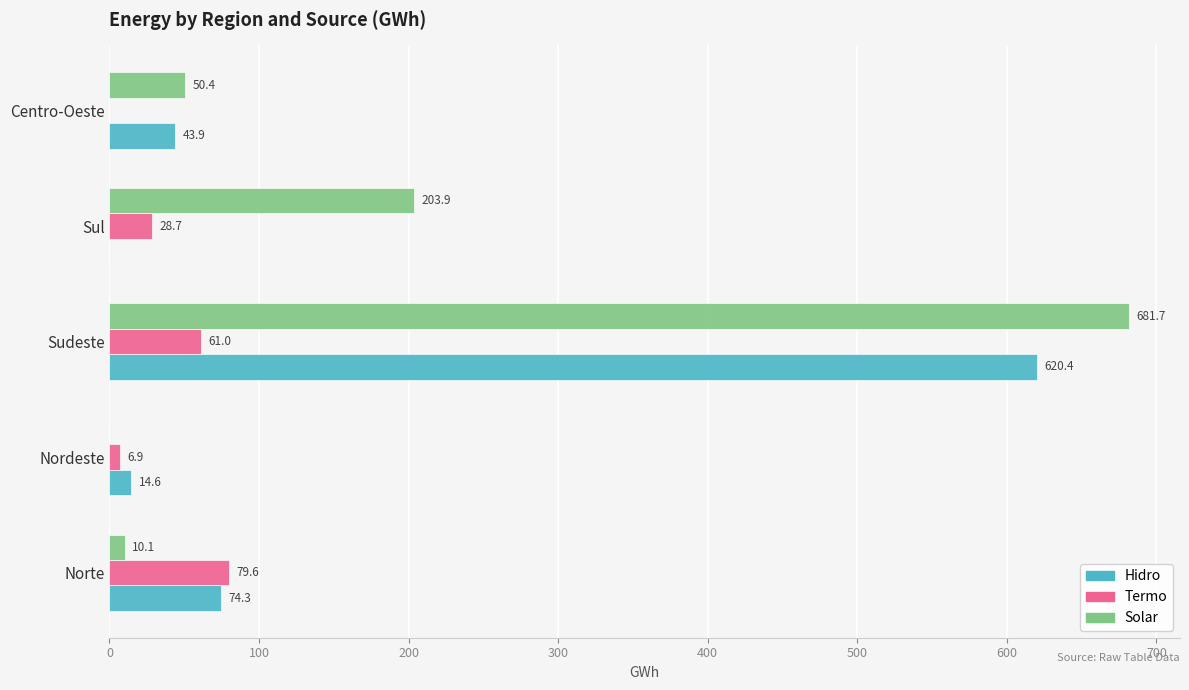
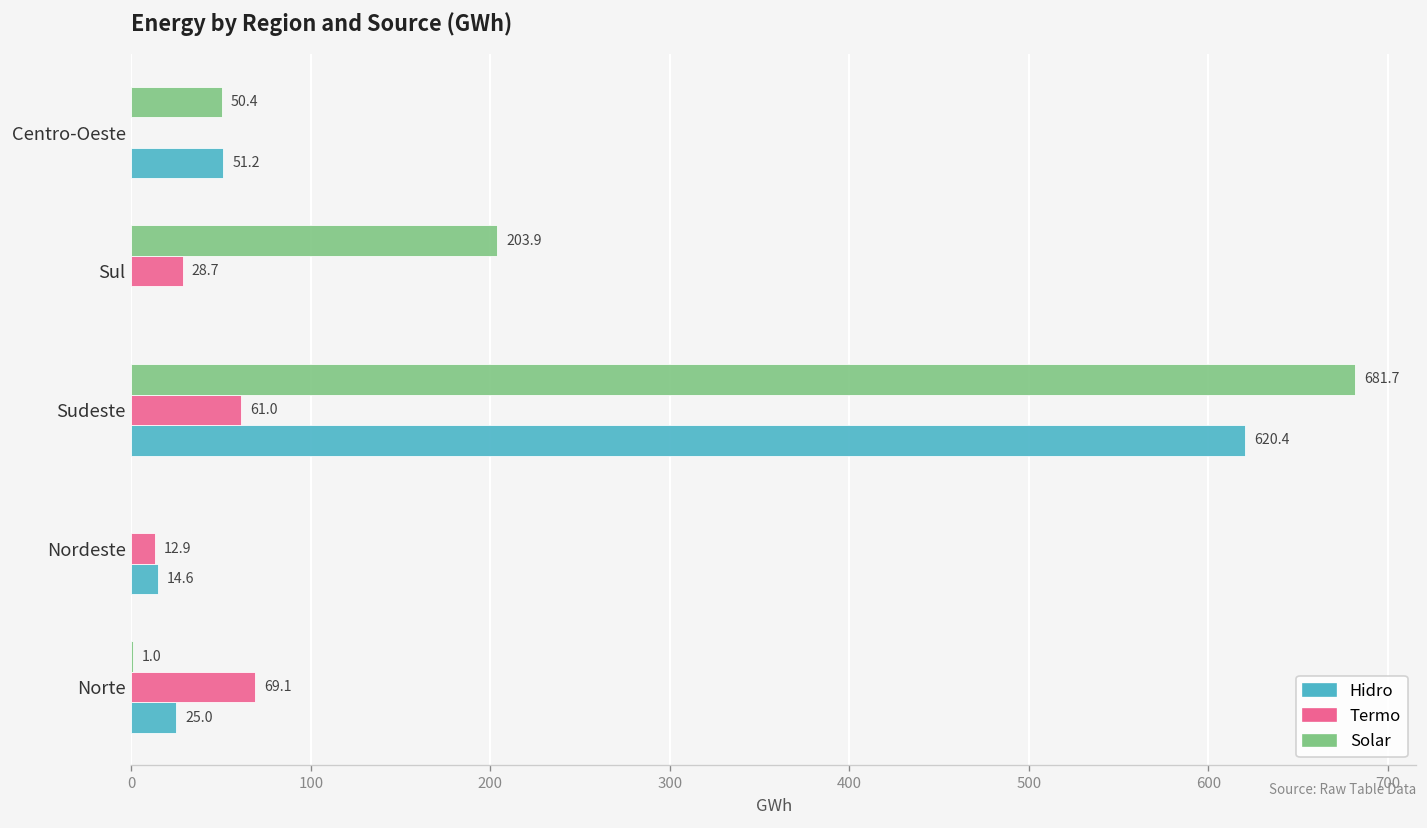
  {
    "Hidro": {
-     "Centro-Oeste": 43.9,
+     "Centro-Oeste": 51.2,
      "Sudeste": 620.4,
      "Nordeste": 14.6,
-     "Norte": 74.3
+     "Norte": 25.0
    },
    "Termo": {
      "Sul": 28.7,
      "Sudeste": 61.0,
-     "Nordeste": 6.9,
-     "Norte": 79.6
+     "Nordeste": 12.9,
+     "Norte": 69.1
    },
    "Solar": {
      "Centro-Oeste": 50.4,
      "Sul": 203.9,
      "Sudeste": 681.7,
-     "Norte": 10.1
+     "Norte": 1.0
    }
  }
